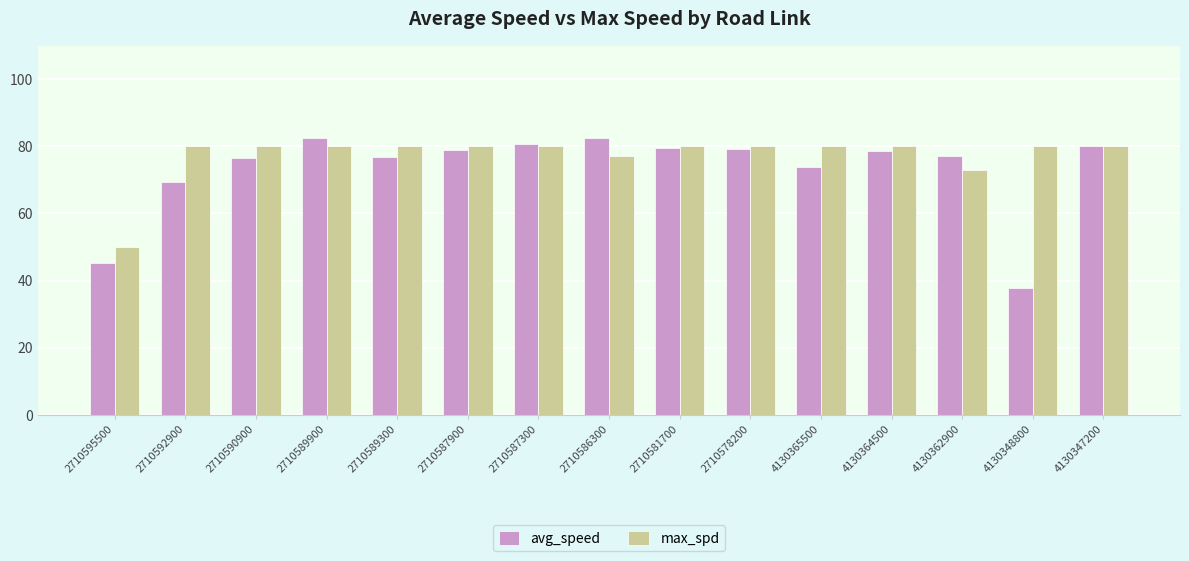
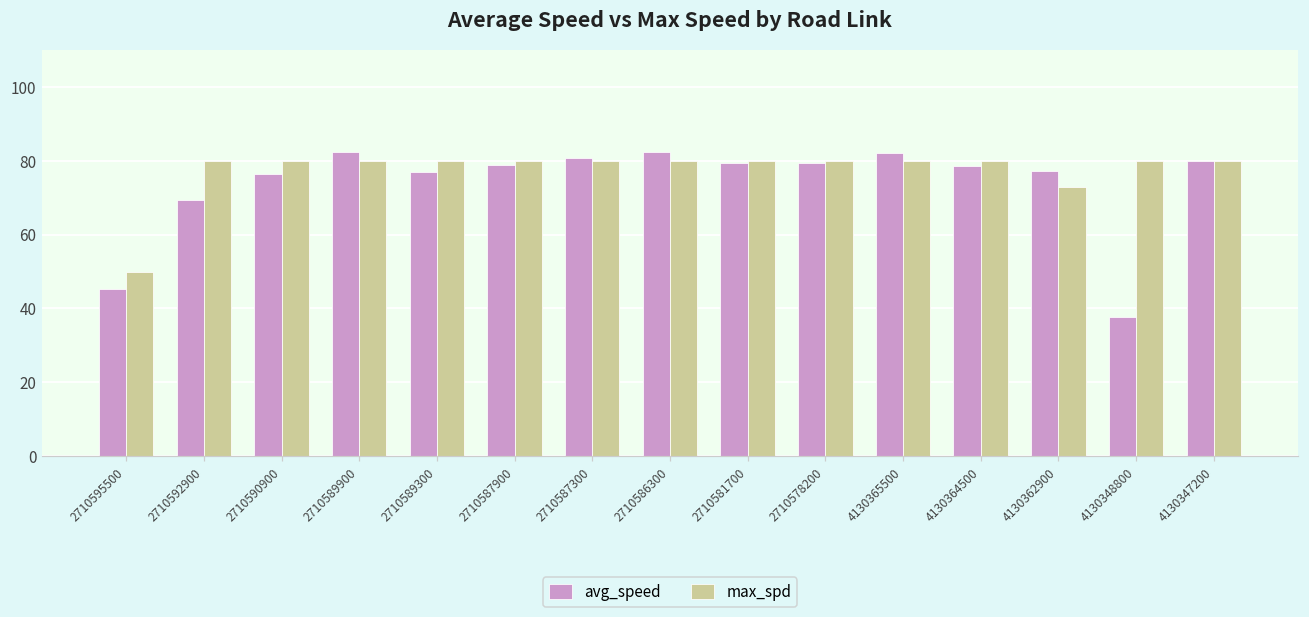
  {
    "avg_speed": {
      "2710595500": 45,
      "2710592900": 69,
      "2710590900": 76,
      "2710589900": 82,
      "2710589300": 77,
      "2710587900": 79,
      "2710587300": 81,
      "2710586300": 82,
      "2710581700": 79,
      "2710578200": 79,
-     "4130365500": 74,
+     "4130365500": 82,
      "4130364500": 79,
      "4130362900": 77,
      "4130348800": 38,
      "4130347200": 80
    },
    "max_spd": {
      "2710595500": 50,
      "2710592900": 80,
      "2710590900": 80,
      "2710589900": 80,
      "2710589300": 80,
      "2710587900": 80,
      "2710587300": 80,
-     "2710586300": 77,
+     "2710586300": 80,
      "2710581700": 80,
      "2710578200": 80,
      "4130365500": 80,
      "4130364500": 80,
      "4130362900": 73,
      "4130348800": 80,
      "4130347200": 80
    }
  }
